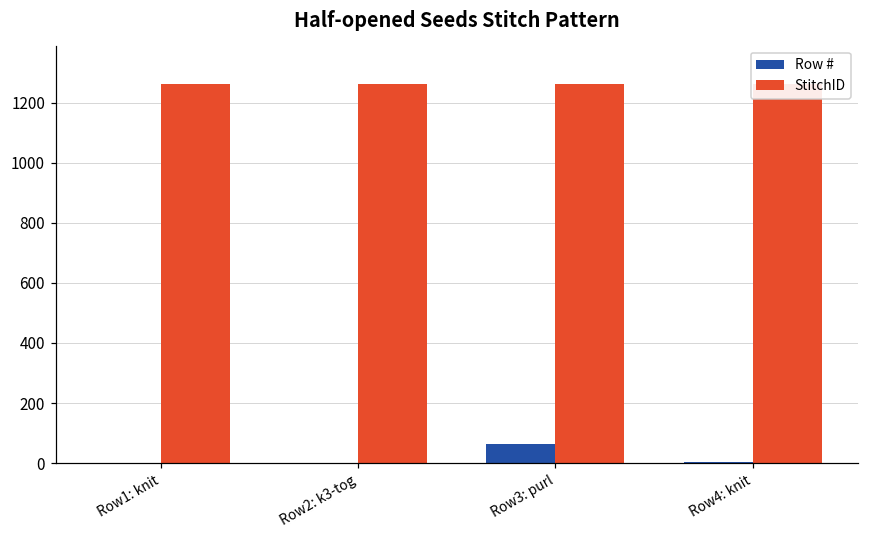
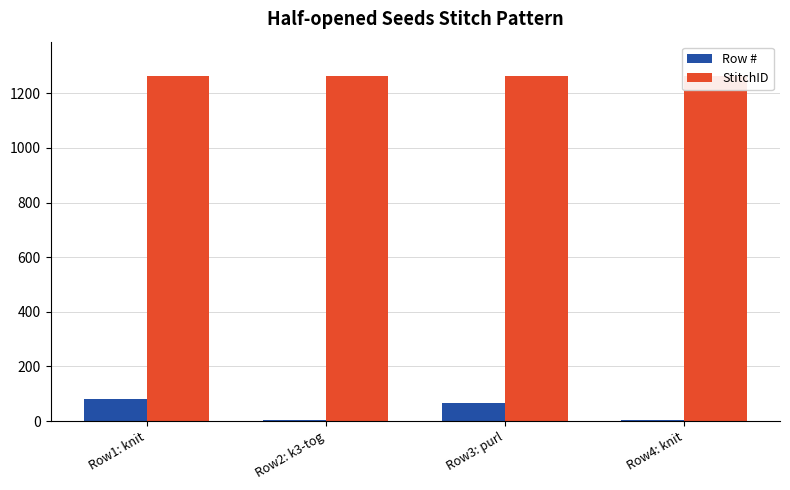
  {
    "Row #": {
-     "Row1: knit": 0,
+     "Row1: knit": 80,
      "Row3: purl": 70
    },
    "StitchID": {
      "Row1: knit": 1260,
      "Row2: k3-tog": 1260,
      "Row3: purl": 1260
    }
  }
